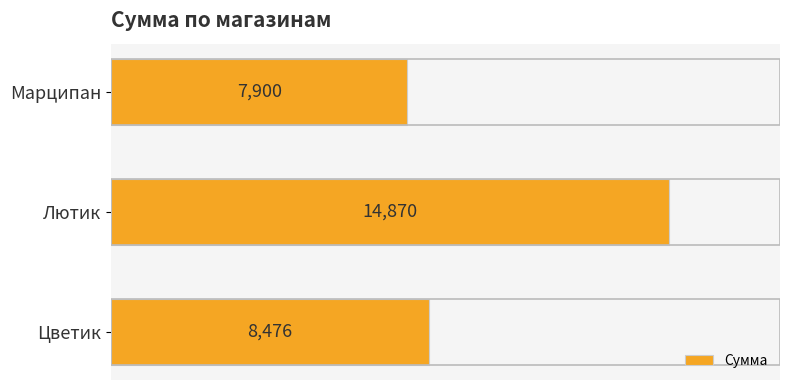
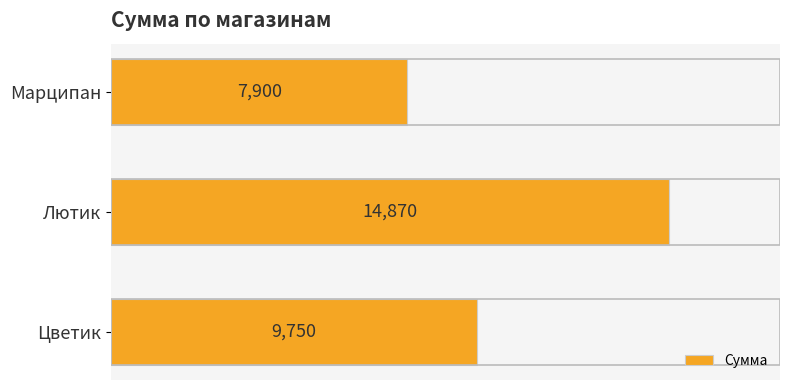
  {
    "Марципан": "7,900",
    "Лютик": "14,870",
-   "Цветик": "8,476"
+   "Цветик": "9,750"
  }
